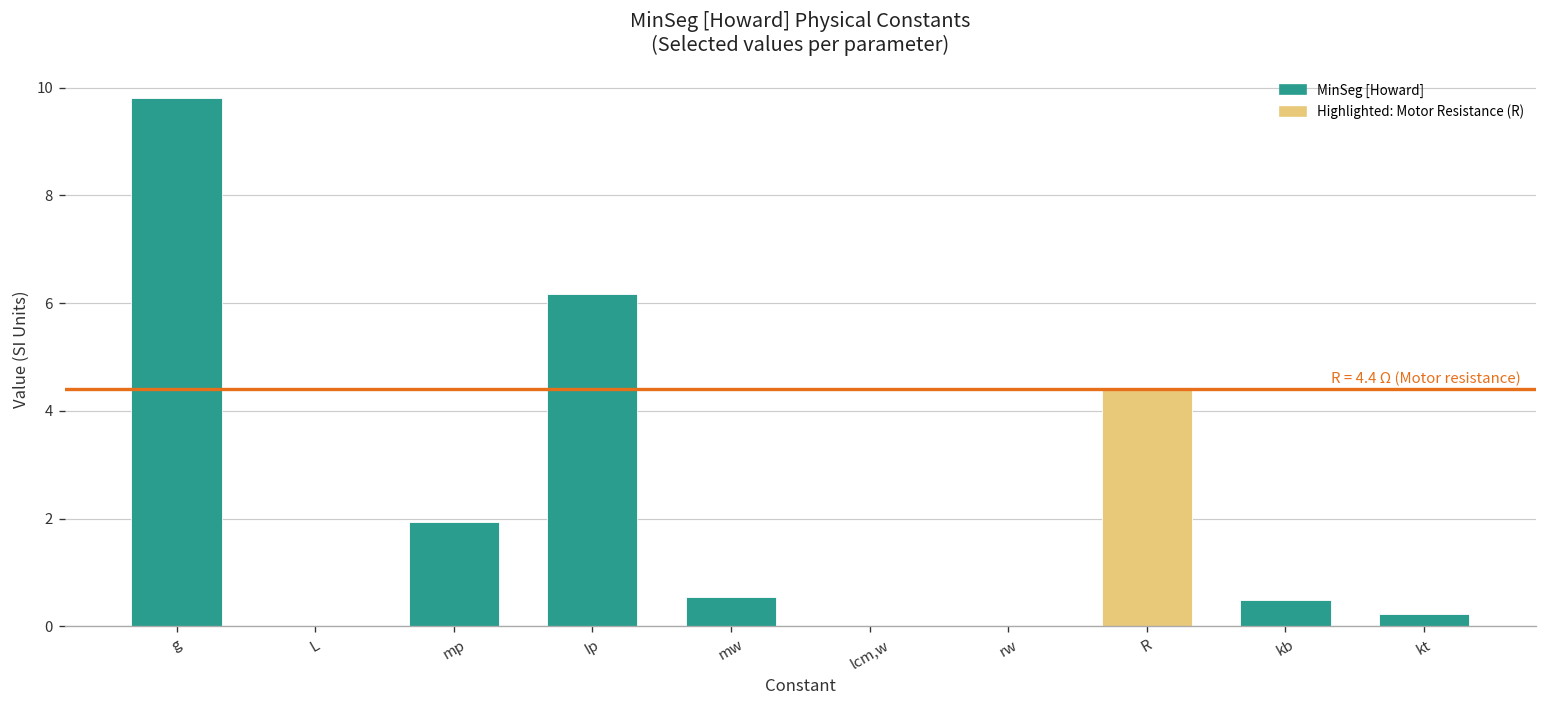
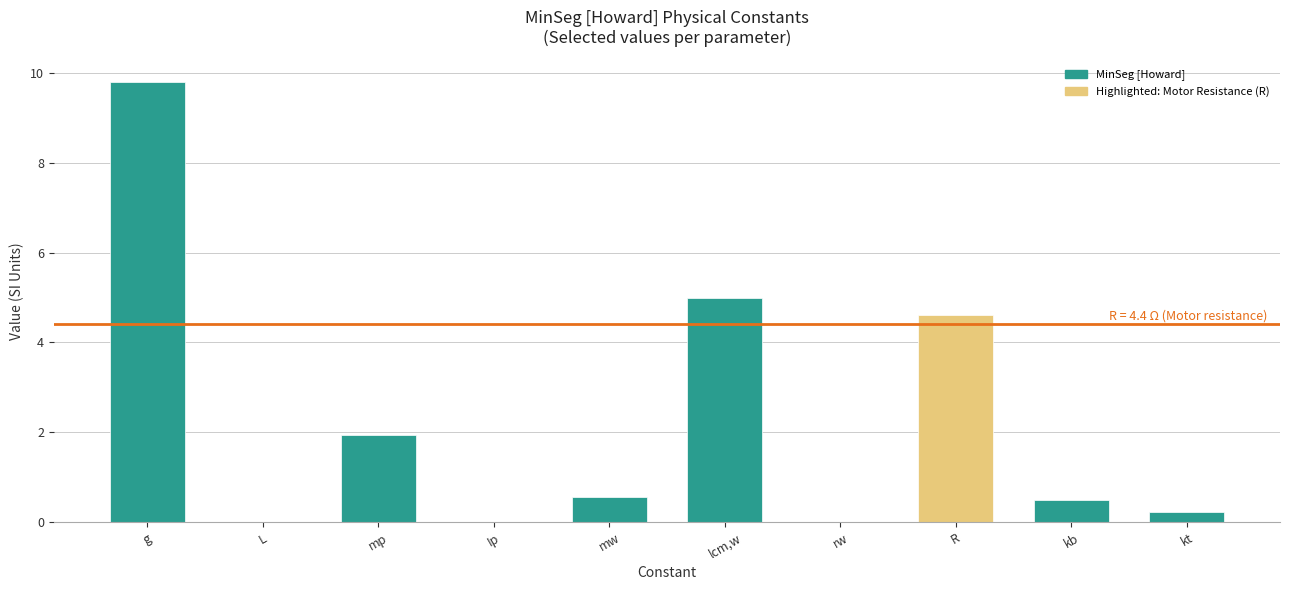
  {
    "g": 9.8,
    "mp": 1.9,
-   "Ip": 6.2,
+   "Ip": 0.0,
    "mw": 0.6,
-   "lcm,w": 0,
-   "R": 4.4,
+   "lcm,w": 5,
+   "R": 4.6,
    "kb": 0.5,
    "kt": 0.2
  }
